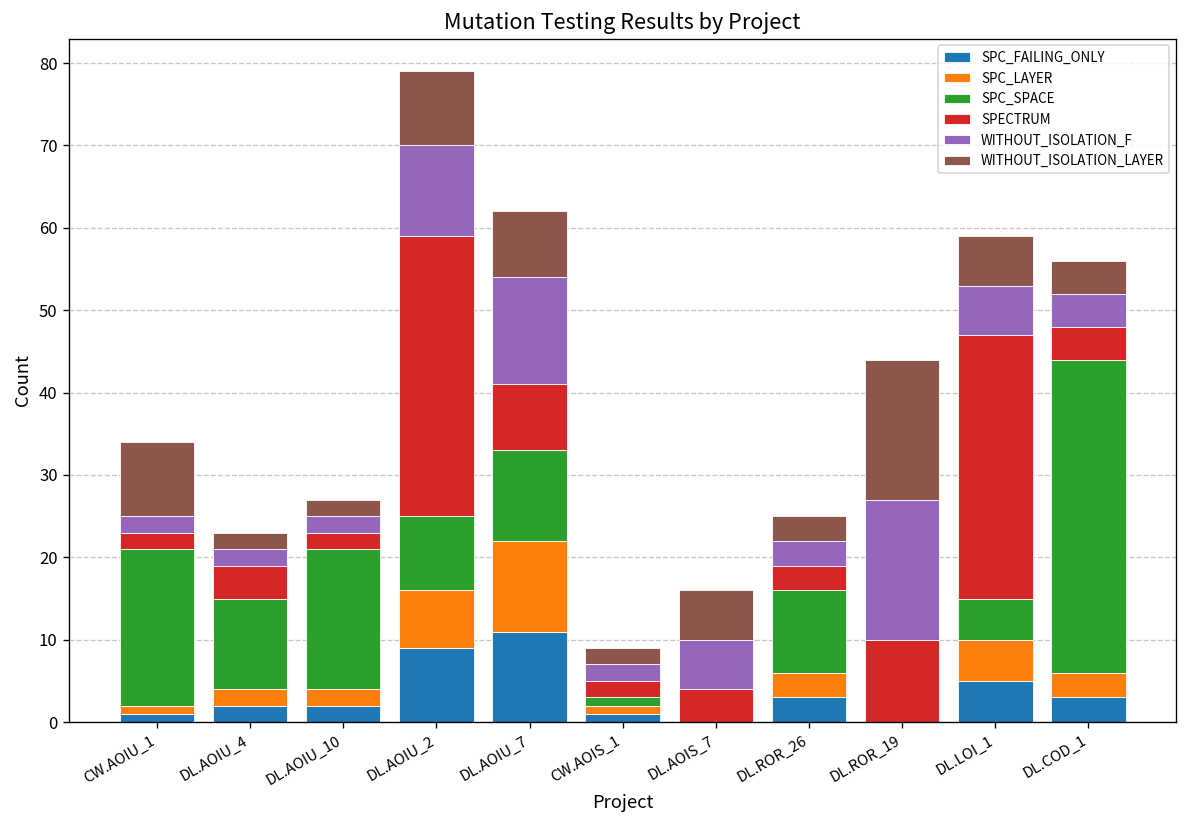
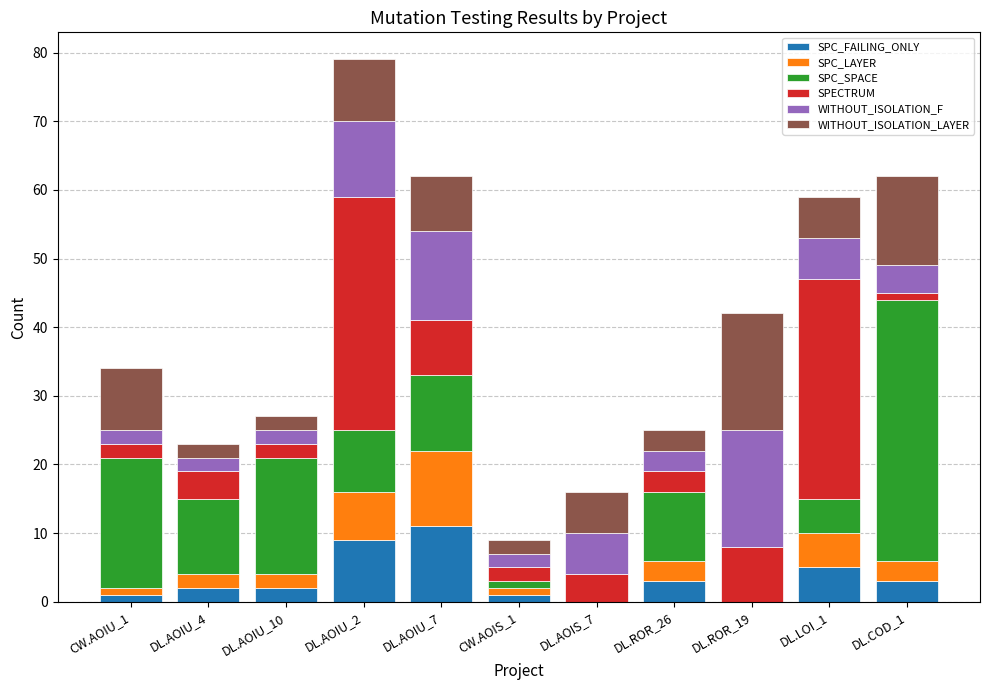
  {
    "SPC_FAILING_ONLY": {
      "CW.AOIU_1": 1,
      "DL.AOIU_4": 2,
      "DL.AOIU_10": 2,
      "DL.AOIU_2": 9,
      "DL.AOIU_7": 11,
      "CW.AOIS_1": 1,
      "DL.AOIS_7": 0,
      "DL.ROR_26": 3,
      "DL.ROR_19": 0,
      "DL.LOI_1": 5,
      "DL.COD_1": 3
    },
    "SPC_LAYER": {
      "CW.AOIU_1": 1,
      "DL.AOIU_4": 2,
      "DL.AOIU_10": 2,
      "DL.AOIU_2": 7,
      "DL.AOIU_7": 11,
      "CW.AOIS_1": 1,
      "DL.AOIS_7": 0,
      "DL.ROR_26": 3,
      "DL.ROR_19": 0,
      "DL.LOI_1": 5,
      "DL.COD_1": 3
    },
    "SPC_SPACE": {
      "CW.AOIU_1": 19,
      "DL.AOIU_4": 11,
      "DL.AOIU_10": 17,
      "DL.AOIU_2": 9,
      "DL.AOIU_7": 11,
      "CW.AOIS_1": 1,
      "DL.AOIS_7": 0,
      "DL.ROR_26": 10,
      "DL.ROR_19": 0,
      "DL.LOI_1": 5,
      "DL.COD_1": 38
    },
    "SPECTRUM": {
      "CW.AOIU_1": 2,
      "DL.AOIU_4": 4,
      "DL.AOIU_10": 2,
      "DL.AOIU_2": 34,
      "DL.AOIU_7": 8,
      "CW.AOIS_1": 2,
      "DL.AOIS_7": 4,
      "DL.ROR_26": 3,
-     "DL.ROR_19": 10,
+     "DL.ROR_19": 8,
      "DL.LOI_1": 32,
-     "DL.COD_1": 4
+     "DL.COD_1": 1
    },
    "WITHOUT_ISOLATION_F": {
      "CW.AOIU_1": 2,
      "DL.AOIU_4": 2,
      "DL.AOIU_10": 2,
      "DL.AOIU_2": 11,
      "DL.AOIU_7": 13,
      "CW.AOIS_1": 2,
      "DL.AOIS_7": 6,
      "DL.ROR_26": 3,
      "DL.ROR_19": 17,
      "DL.LOI_1": 6,
      "DL.COD_1": 4
    },
    "WITHOUT_ISOLATION_LAYER": {
      "CW.AOIU_1": 9,
      "DL.AOIU_4": 2,
      "DL.AOIU_10": 2,
      "DL.AOIU_2": 9,
      "DL.AOIU_7": 8,
      "CW.AOIS_1": 2,
      "DL.AOIS_7": 6,
      "DL.ROR_26": 3,
      "DL.ROR_19": 17,
      "DL.LOI_1": 6,
-     "DL.COD_1": 4
+     "DL.COD_1": 13
    }
  }
